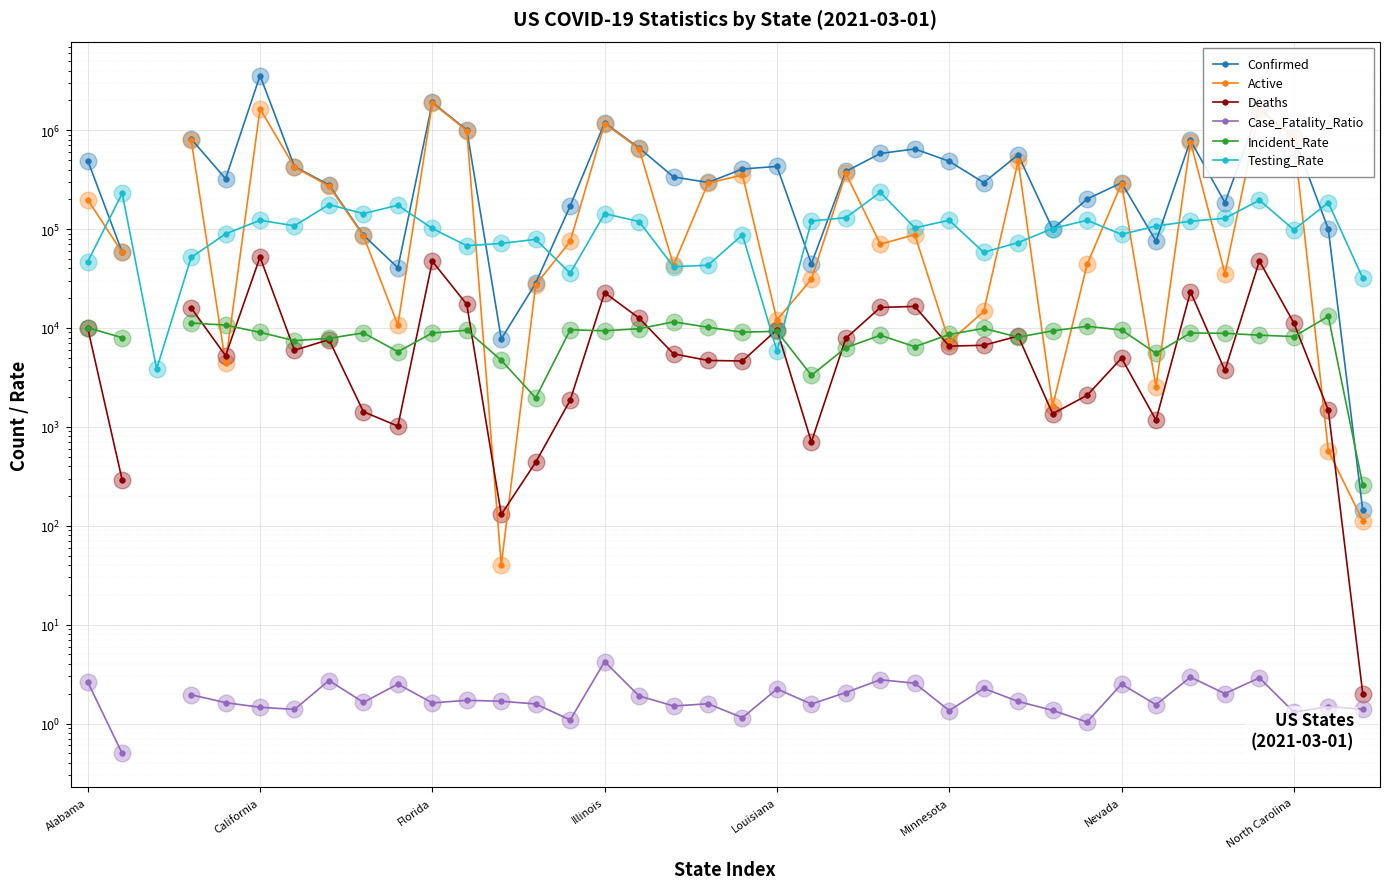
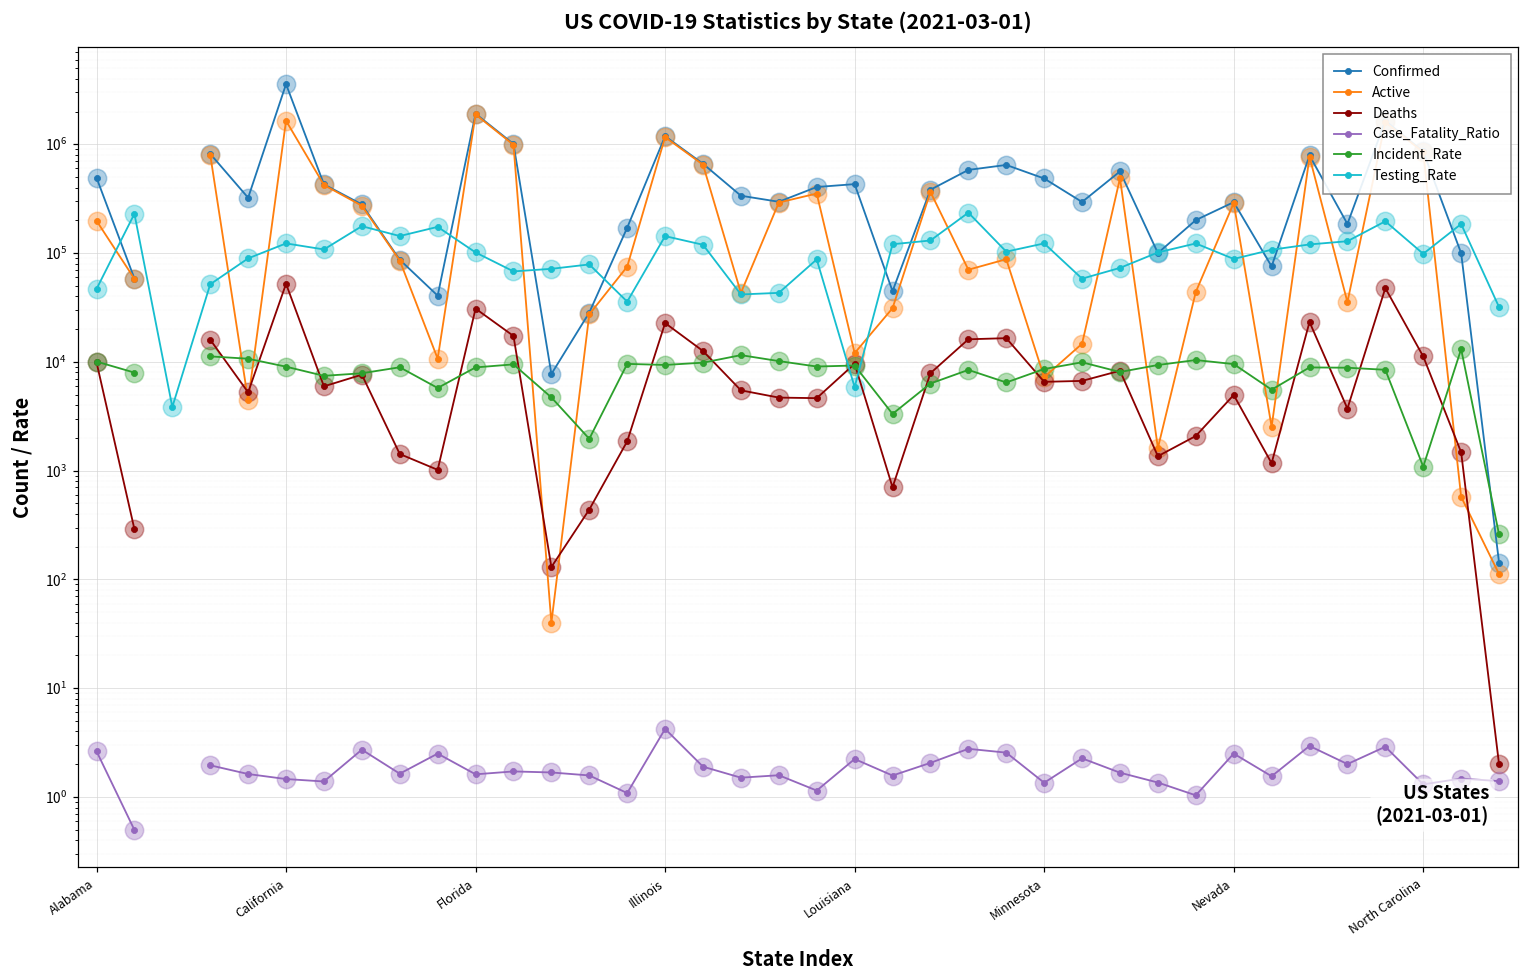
  {
    "Confirmed": {
      "Alabama": 500000,
      "California": 3600000,
      "Louisiana": 400000,
      "Minnesota": 500000
    },
    "Active": {
      "Alabama": 200000,
      "California": 1600000,
      "Louisiana": 12000,
      "Minnesota": 7000
    },
    "Deaths": {
      "California": 50000,
-     "Florida": 50000,
+     "Florida": 31000,
      "Illinois": 23000,
      "Minnesota": 7000,
      "Nevada": 5000,
      "North Carolina": 11000
    },
    "Case_Fatality_Ratio": {
      "Alabama": 2.6,
      "California": 1.5,
      "Florida": 1.6,
      "Illinois": 4,
      "Louisiana": 2.2,
      "Minnesota": 1.4,
      "Nevada": 2.5
    },
    "Incident_Rate": {
      "California": 9000,
      "Florida": 9000,
      "Illinois": 9000,
      "Minnesota": 9000,
      "Nevada": 10000,
-     "North Carolina": 8000
+     "North Carolina": 1100
    },
    "Testing_Rate": {
      "Alabama": 50000,
      "California": 120000,
      "Florida": 100000,
      "Illinois": 140000,
      "Louisiana": 6000,
      "Minnesota": 120000,
      "Nevada": 90000,
      "North Carolina": 100000
    }
  }
